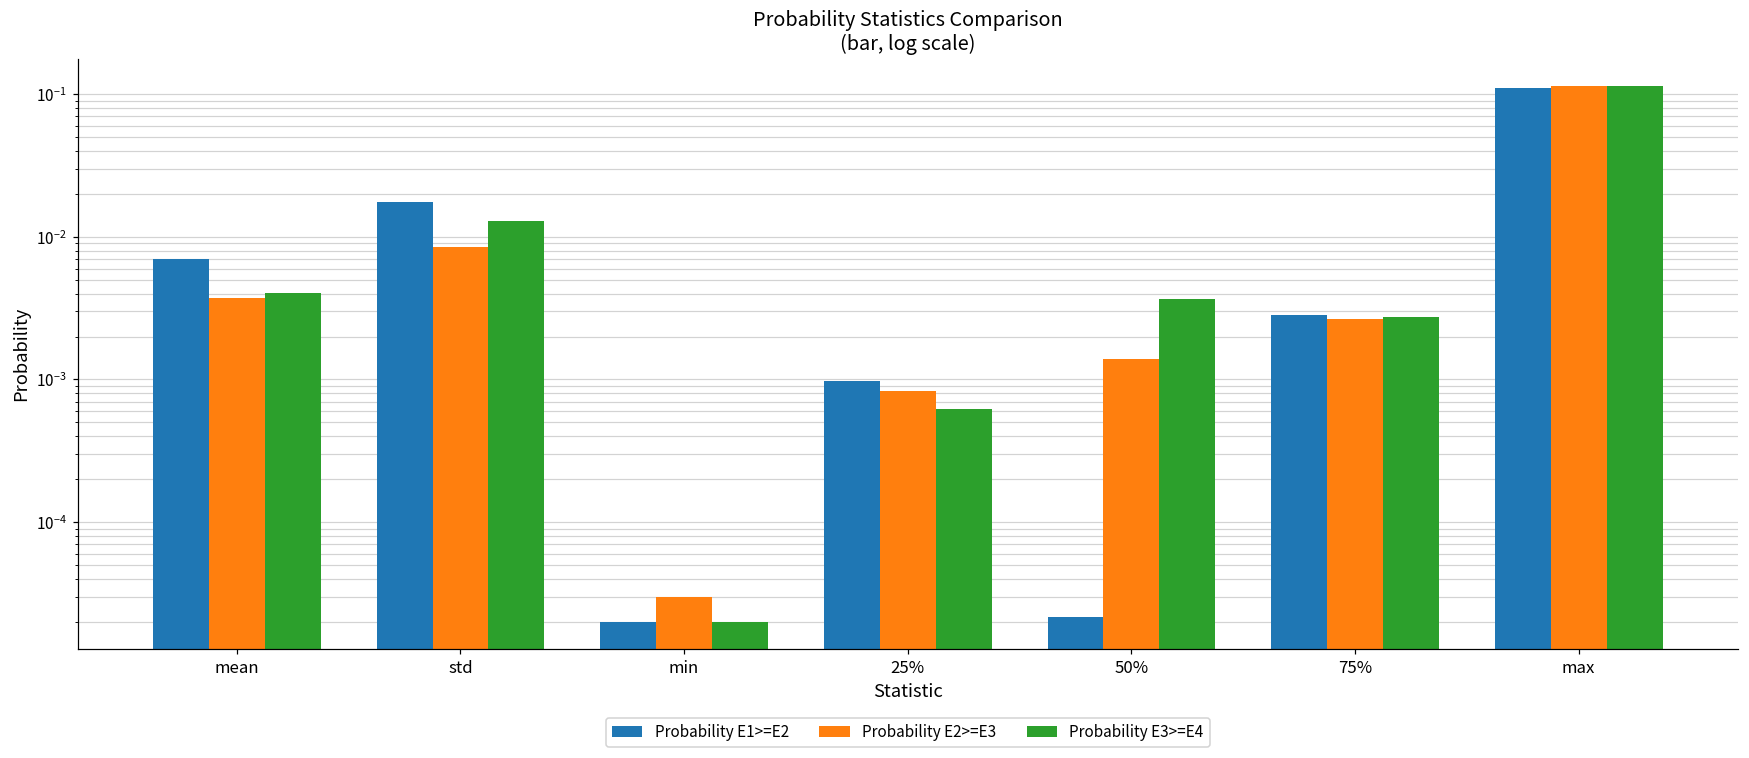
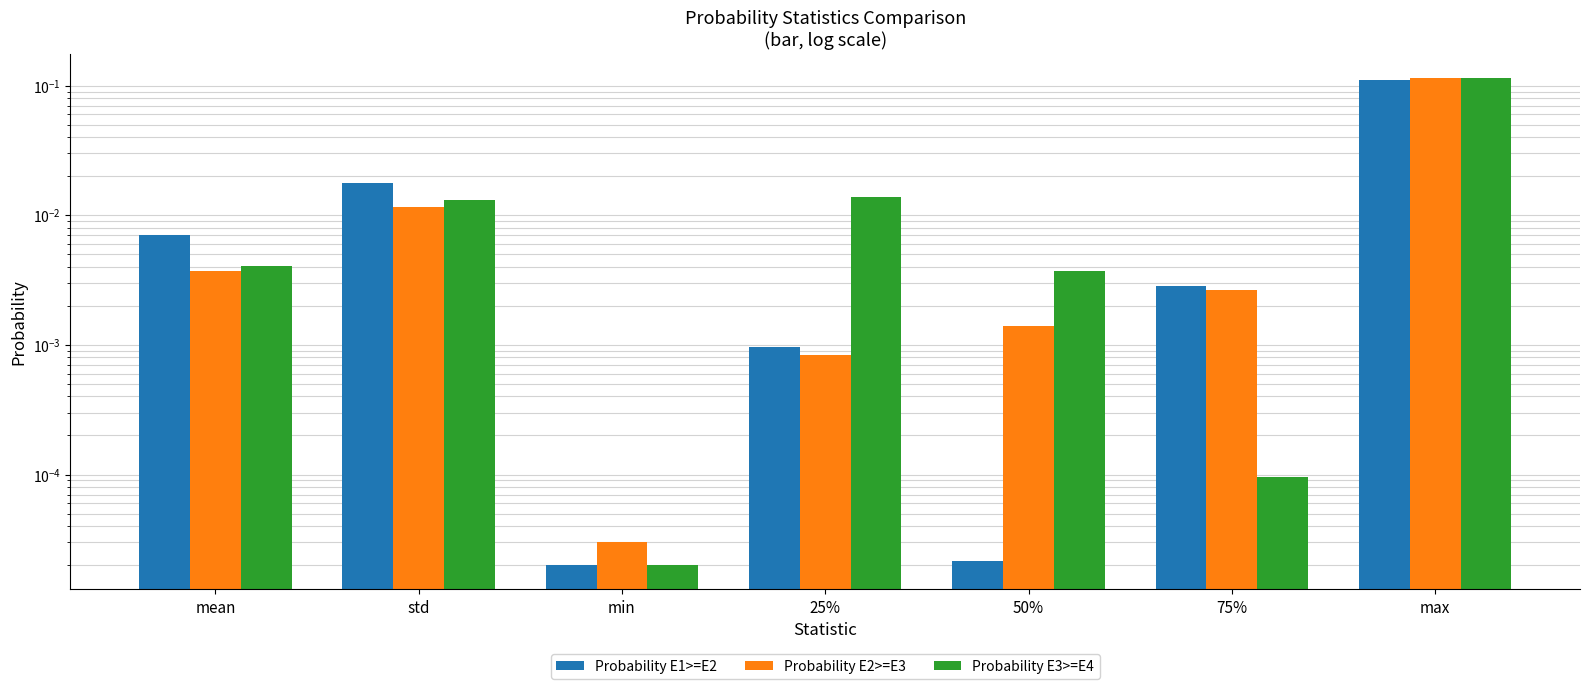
  {
    "Probability E1>=E2": {
      "mean": 0.007,
      "std": 0.018,
      "min": 0.00002,
      "25%": 0.0010,
      "50%": 0.000022,
      "75%": 0.0029,
      "max": 0.11
    },
    "Probability E2>=E3": {
      "mean": 0.0037,
-     "std": 0.008,
+     "std": 0.012,
      "min": 0.000030,
      "25%": 0.0008,
      "50%": 0.0014,
      "75%": 0.0027,
      "max": 0.11
    },
    "Probability E3>=E4": {
      "mean": 0.0041,
      "std": 0.013,
      "min": 0.00002,
-     "25%": 0.0006,
+     "25%": 0.014,
      "50%": 0.0037,
-     "75%": 0.0027,
+     "75%": 0.00010,
      "max": 0.11
    }
  }
